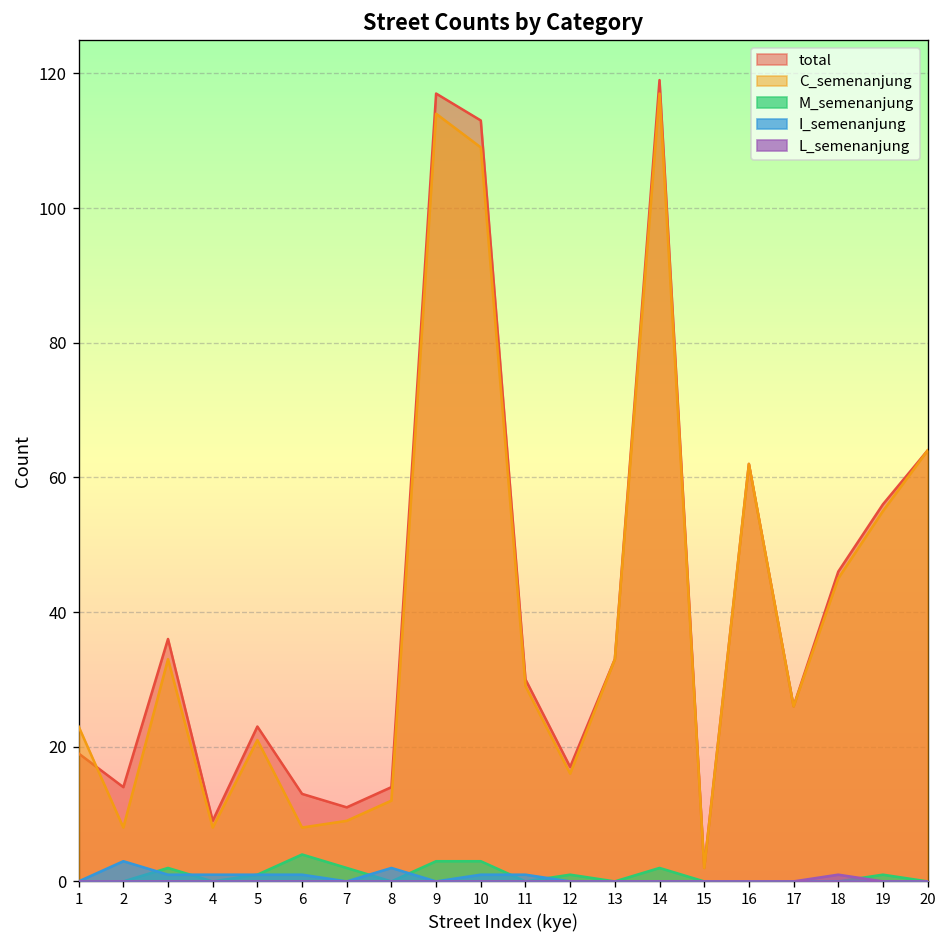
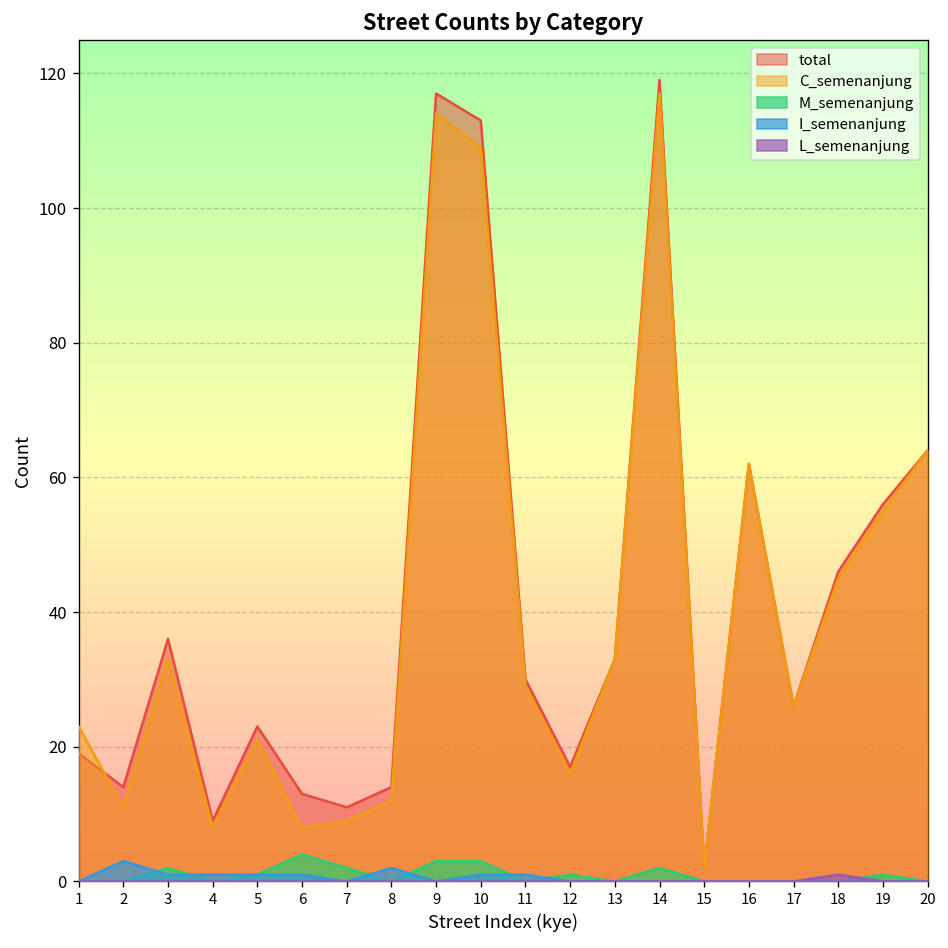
  {
    "total": {
      "1": 19,
      "2": 14,
      "3": 36,
      "4": 9,
      "5": 23,
      "6": 13,
      "7": 11,
      "8": 14,
      "9": 117,
      "10": 113,
      "11": 30,
      "12": 17,
      "14": 119,
      "18": 46,
      "19": 56
    },
    "C_semenanjung": {
      "1": 23,
-     "2": 8,
+     "2": 11,
      "3": 33,
      "4": 8,
      "5": 21,
      "6": 8,
      "7": 9,
      "8": 12,
      "9": 114,
      "10": 109,
      "11": 29,
      "12": 16,
      "14": 117,
      "18": 45,
      "19": 55
    },
    "M_semenanjung": {
      "3": 2,
      "6": 4,
      "7": 2,
      "9": 3,
      "10": 3,
      "12": 1,
      "14": 2,
      "19": 1
    },
    "I_semenanjung": {
      "2": 3,
      "3": 1,
      "4": 1,
      "6": 1,
      "8": 2,
      "10": 1,
      "11": 1
    },
    "L_semenanjung": {
      "3": 0,
      "5": 0,
      "6": 0,
      "10": 0,
      "18": 1
    }
  }
